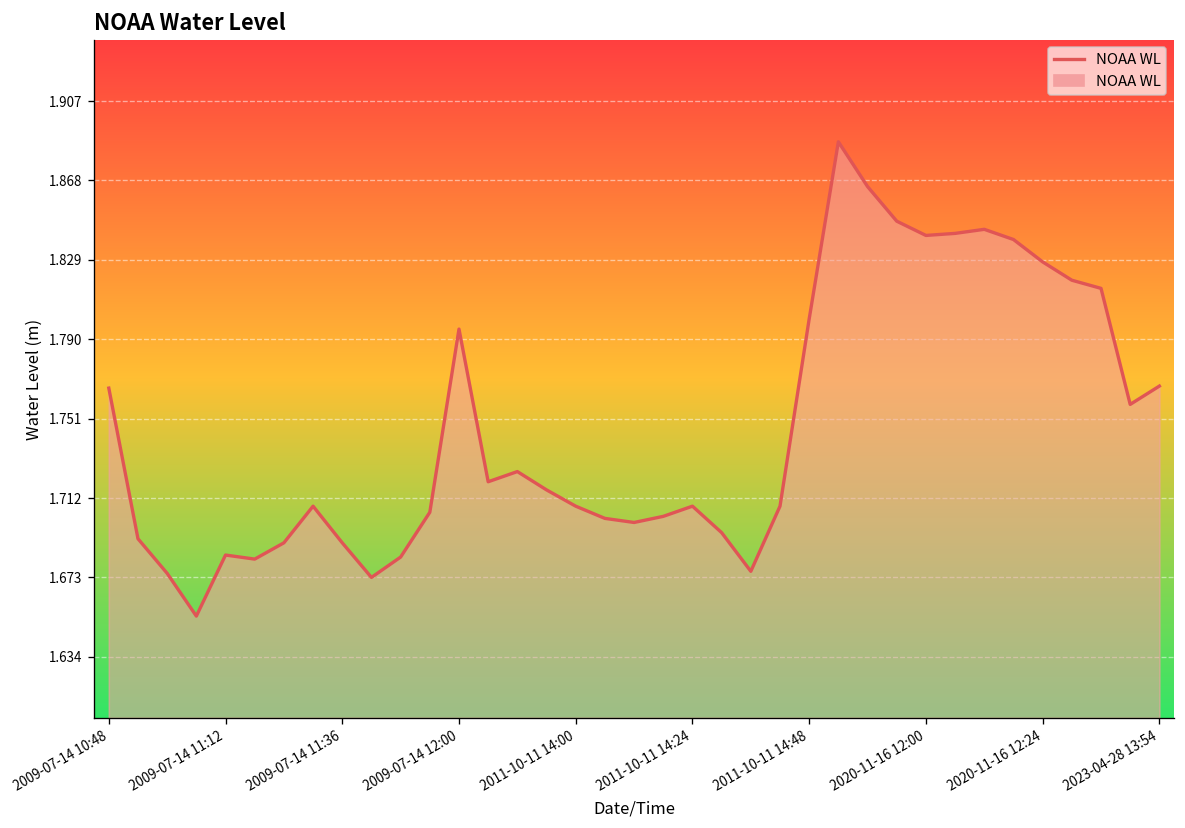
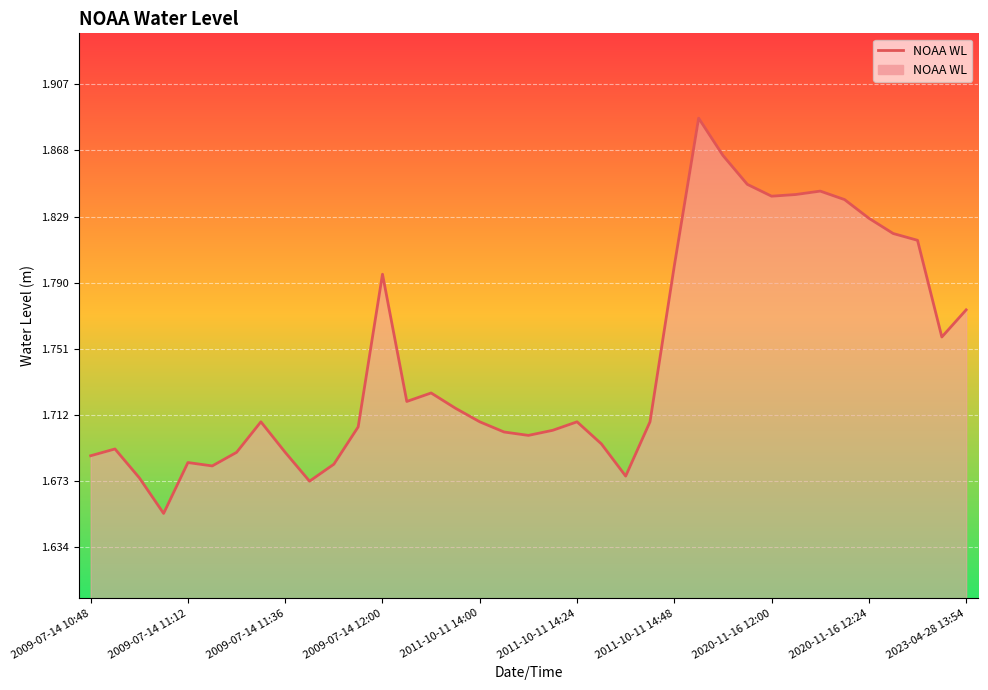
  {
-   "2009-07-14 10:48": 1.766,
+   "2009-07-14 10:48": 1.688,
    "2009-07-14 11:12": 1.684,
    "2009-07-14 11:36": 1.690,
    "2009-07-14 12:00": 1.795,
    "2011-10-11 14:00": 1.708,
    "2011-10-11 14:24": 1.708,
    "2011-10-11 14:48": 1.800,
    "2020-11-16 12:00": 1.841,
    "2020-11-16 12:24": 1.828,
-   "2023-04-28 13:54": 1.767
+   "2023-04-28 13:54": 1.774
  }
